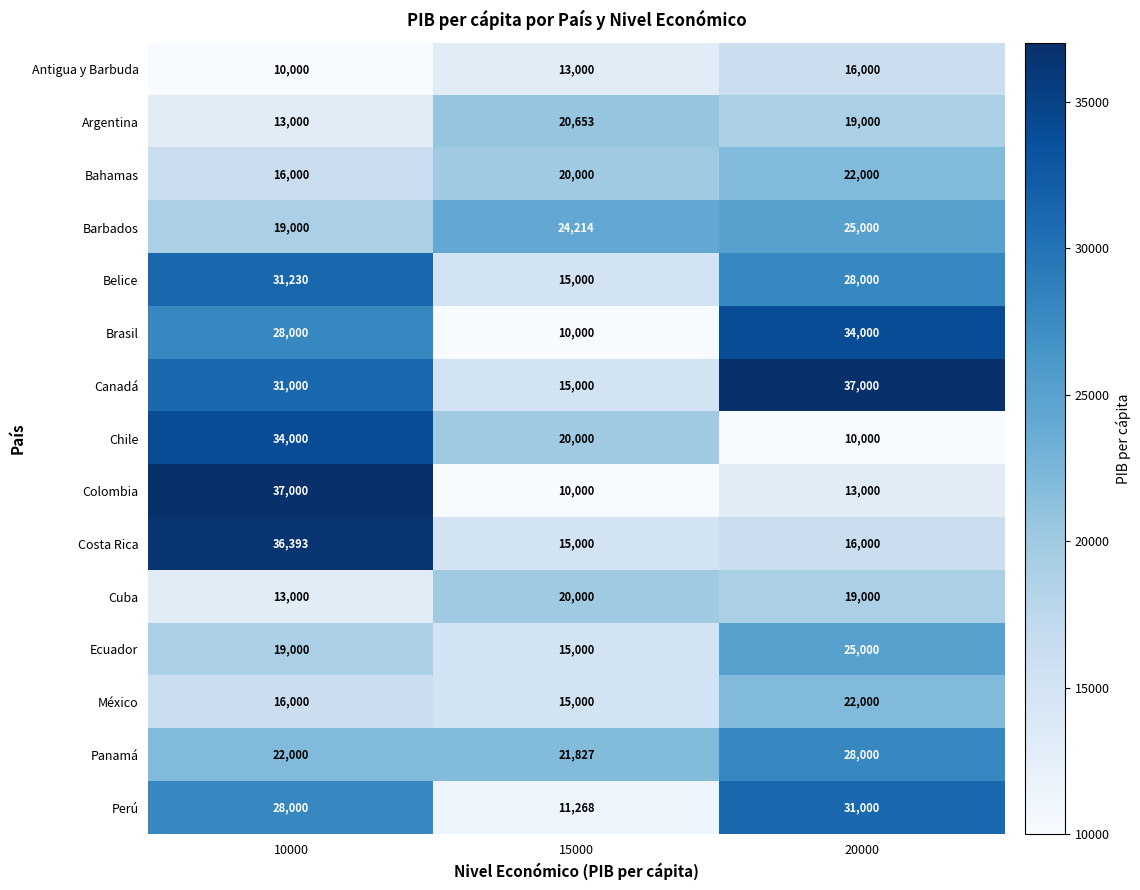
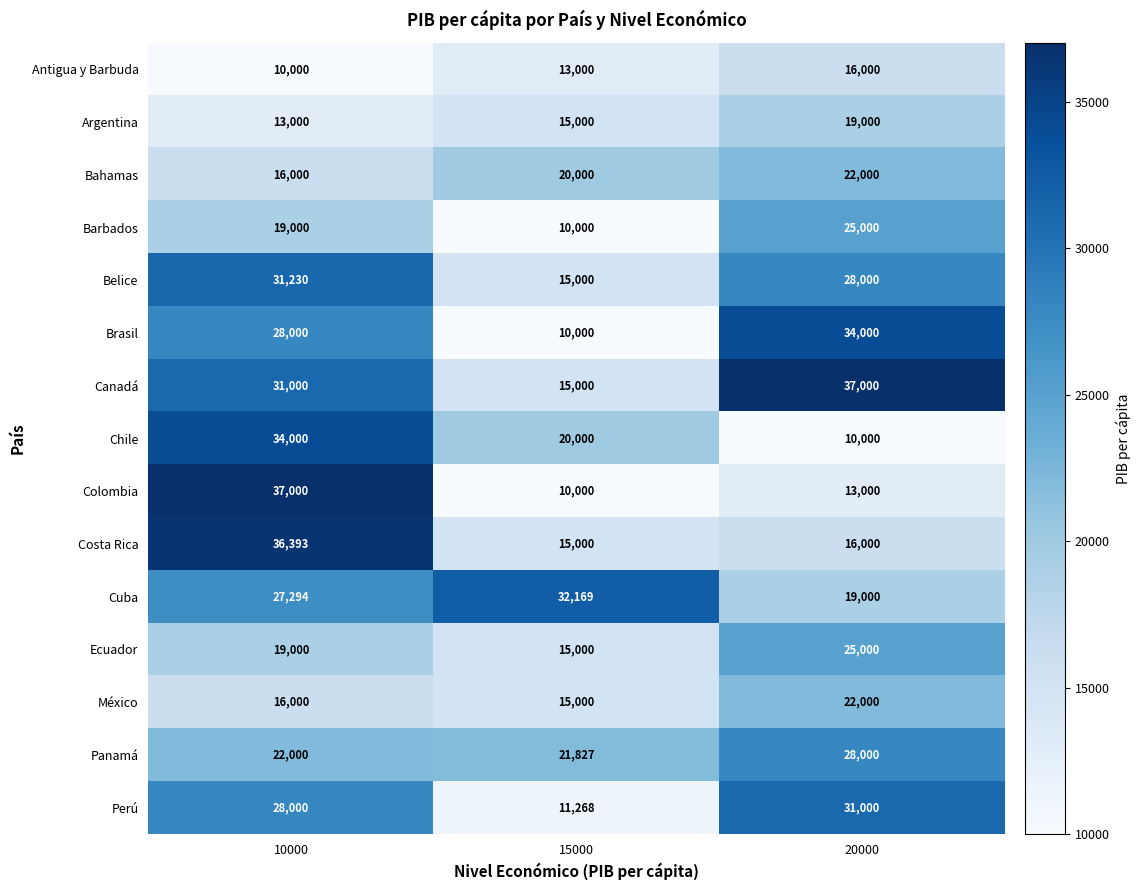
  {
    "Antigua y Barbuda": {
      "10000": "10,000",
      "15000": "13,000",
      "20000": "16,000"
    },
    "Argentina": {
      "10000": "13,000",
-     "15000": "20,653",
+     "15000": "15,000",
      "20000": "19,000"
    },
    "Bahamas": {
      "10000": "16,000",
      "15000": "20,000",
      "20000": "22,000"
    },
    "Barbados": {
      "10000": "19,000",
-     "15000": "24,214",
+     "15000": "10,000",
      "20000": "25,000"
    },
    "Belice": {
      "10000": "31,230",
      "15000": "15,000",
      "20000": "28,000"
    },
    "Brasil": {
      "10000": "28,000",
      "15000": "10,000",
      "20000": "34,000"
    },
    "Canadá": {
      "10000": "31,000",
      "15000": "15,000",
      "20000": "37,000"
    },
    "Chile": {
      "10000": "34,000",
      "15000": "20,000",
      "20000": "10,000"
    },
    "Colombia": {
      "10000": "37,000",
      "15000": "10,000",
      "20000": "13,000"
    },
    "Costa Rica": {
      "10000": "36,393",
      "15000": "15,000",
      "20000": "16,000"
    },
    "Cuba": {
-     "10000": "13,000",
-     "15000": "20,000",
+     "10000": "27,294",
+     "15000": "32,169",
      "20000": "19,000"
    },
    "Ecuador": {
      "10000": "19,000",
      "15000": "15,000",
      "20000": "25,000"
    },
    "México": {
      "10000": "16,000",
      "15000": "15,000",
      "20000": "22,000"
    },
    "Panamá": {
      "10000": "22,000",
      "15000": "21,827",
      "20000": "28,000"
    },
    "Perú": {
      "10000": "28,000",
      "15000": "11,268",
      "20000": "31,000"
    }
  }
